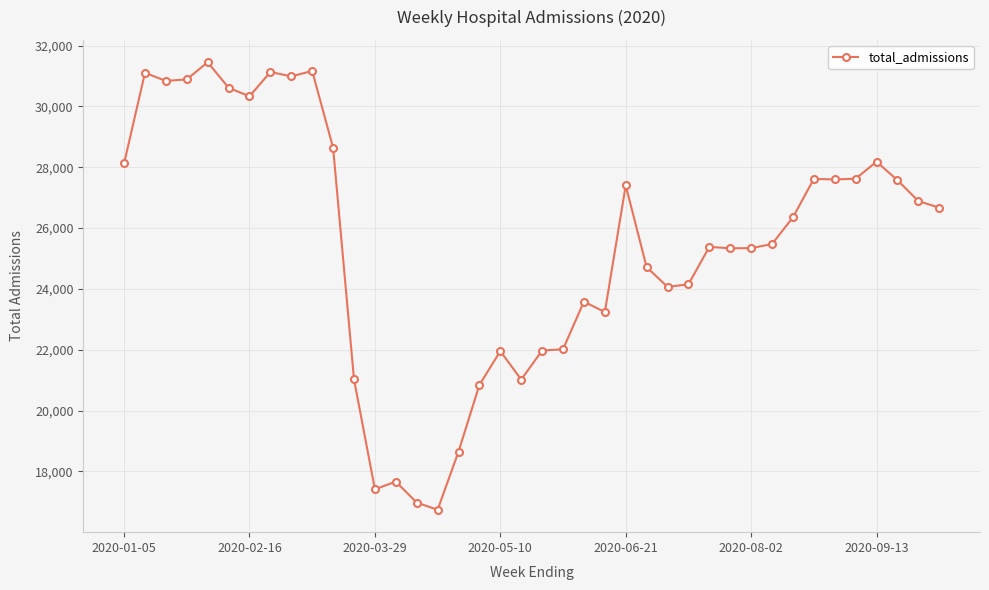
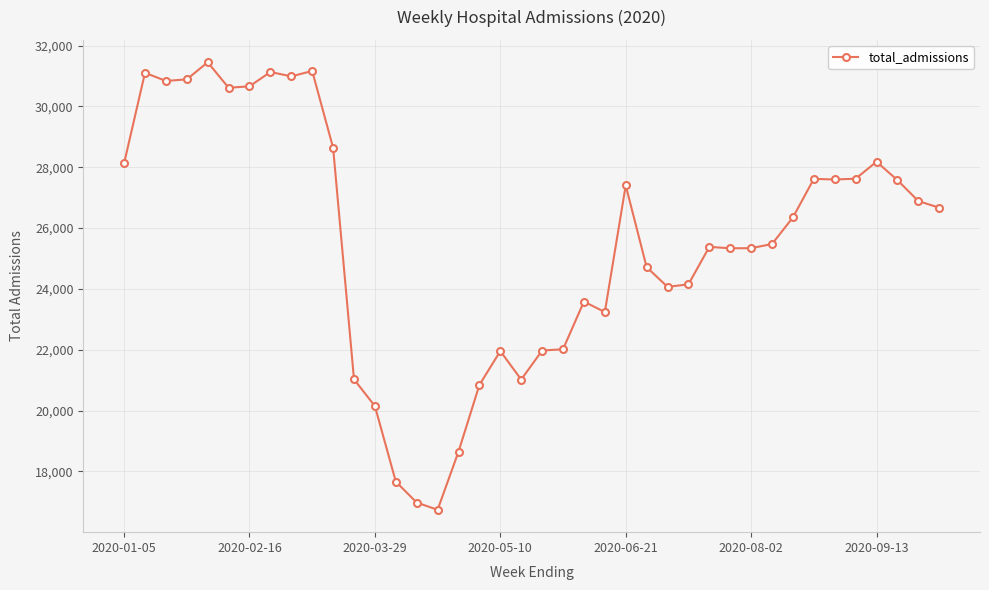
  {
    "2020-01-05": "28,100",
-   "2020-02-16": "30,300",
-   "2020-03-29": "17,400",
+   "2020-02-16": "30,700",
+   "2020-03-29": "20,100",
    "2020-05-10": "22,000",
    "2020-06-21": "27,400",
    "2020-08-02": "25,300",
    "2020-09-13": "28,200"
  }
